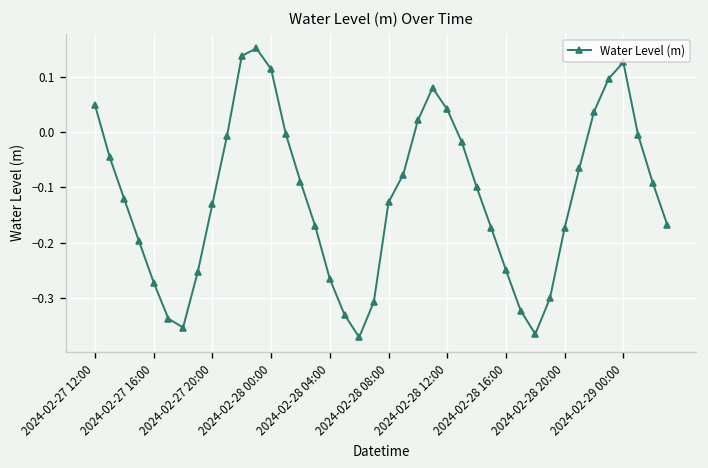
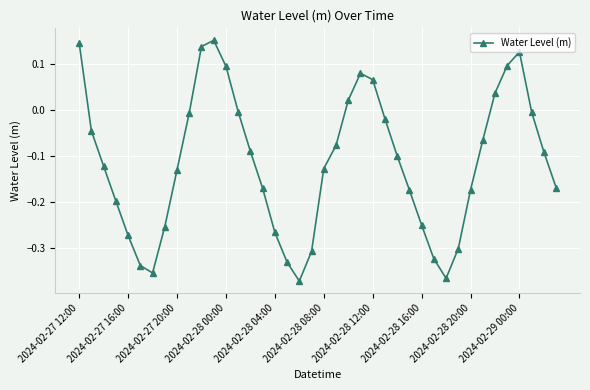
  {
-   "2024-02-27 12:00": 0.05,
+   "2024-02-27 12:00": 0.15,
    "2024-02-27 16:00": -0.27,
    "2024-02-27 20:00": -0.13,
-   "2024-02-28 00:00": 0.11,
+   "2024-02-28 00:00": 0.10,
    "2024-02-28 04:00": -0.27,
    "2024-02-28 08:00": -0.13,
-   "2024-02-28 12:00": 0.04,
+   "2024-02-28 12:00": 0.07,
    "2024-02-28 16:00": -0.25,
    "2024-02-28 20:00": -0.17
  }
